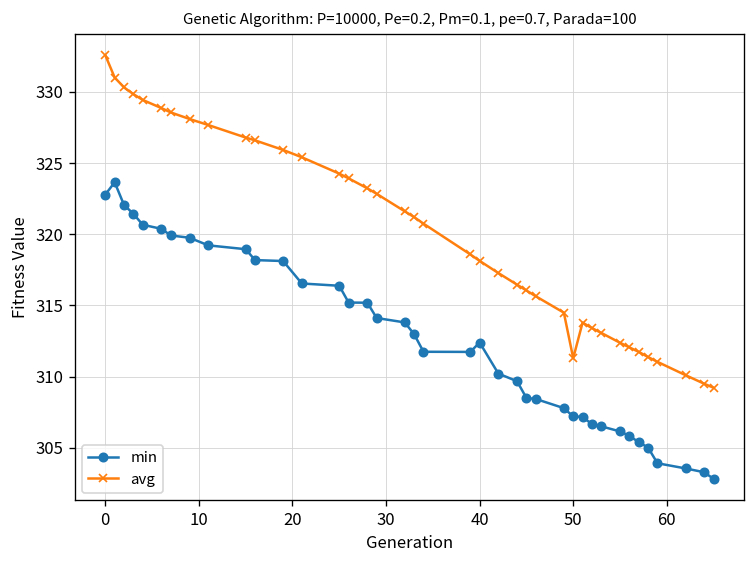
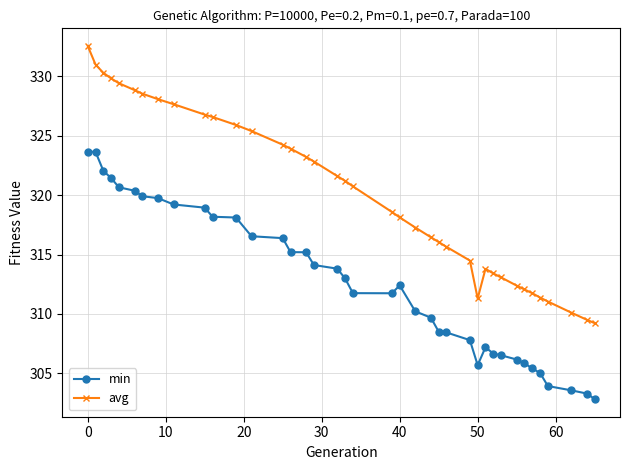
  {
    "min": {
-     "0": 322.8,
+     "0": 323.7,
      "40": 312.4,
-     "50": 307.2
+     "50": 305.7
    },
    "avg": {
      "0": 332.6,
      "40": 318.1,
      "50": 311.3
    }
  }
